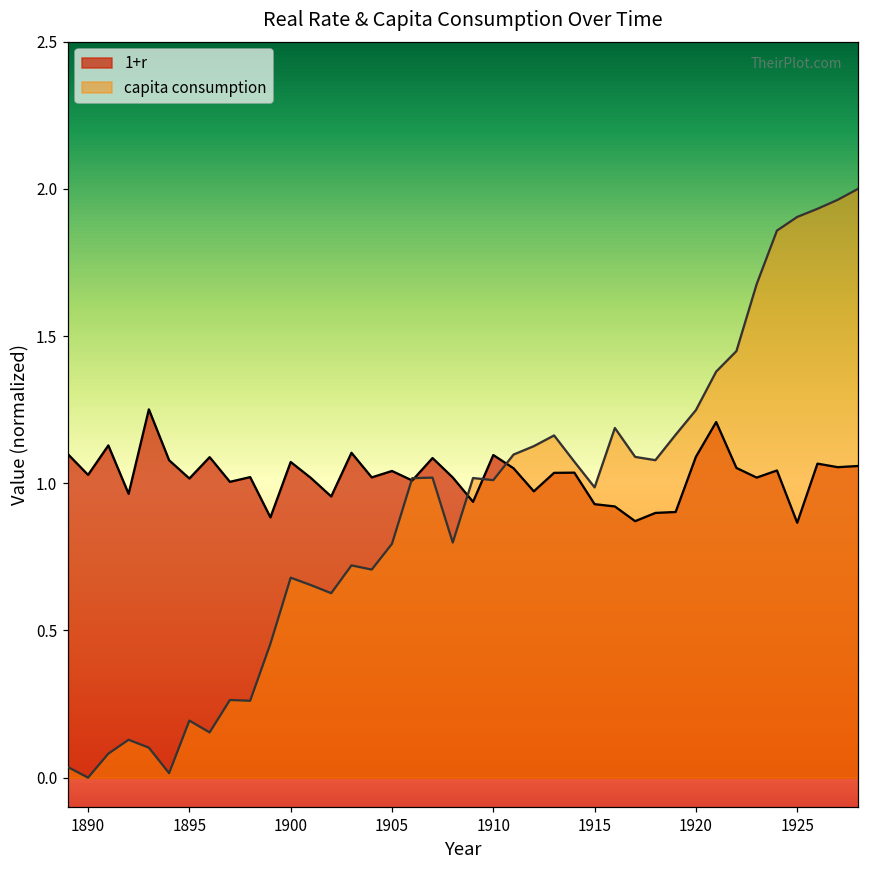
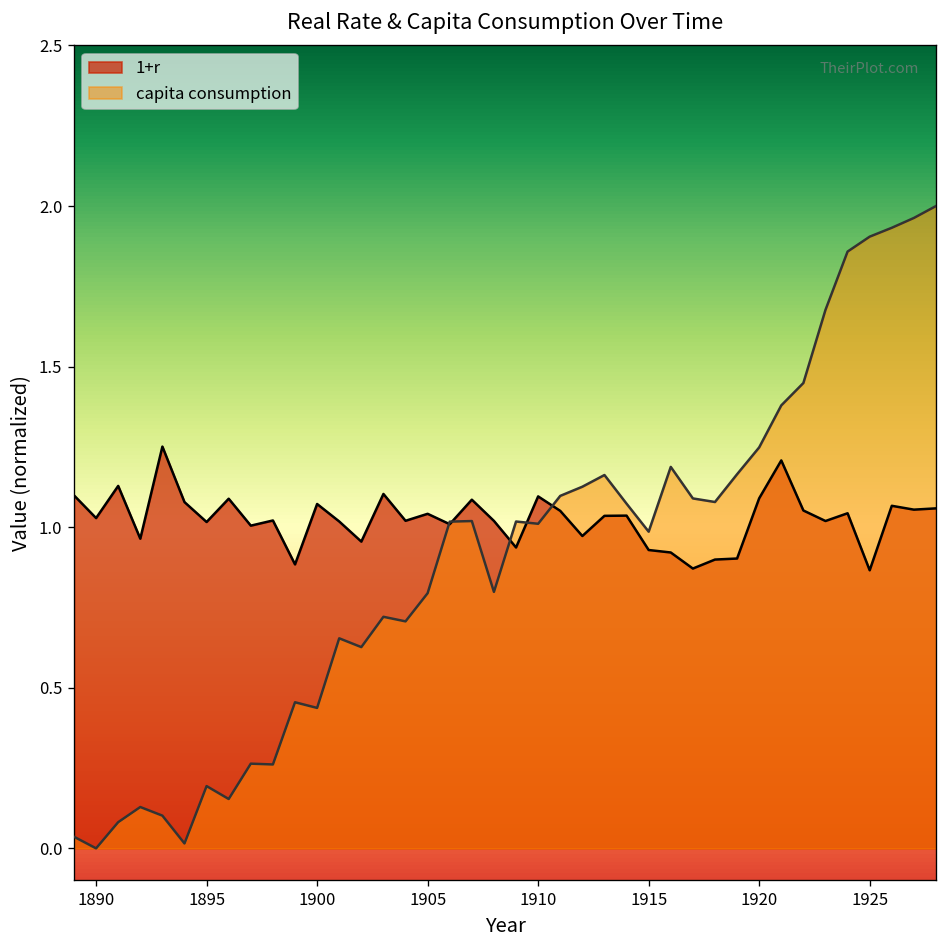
  {
    "1+r": {
      "1890": 1.03,
      "1895": 1.02,
      "1900": 1.07,
      "1905": 1.04,
      "1910": 1.10,
      "1915": 0.93,
      "1920": 1.09,
      "1925": 0.87
    },
    "capita consumption": {
      "1890": 0.00,
      "1895": 0.19,
-     "1900": 0.68,
+     "1900": 0.44,
      "1905": 0.79,
      "1910": 1.01,
      "1915": 0.99,
      "1920": 1.25,
      "1925": 1.90
    }
  }
